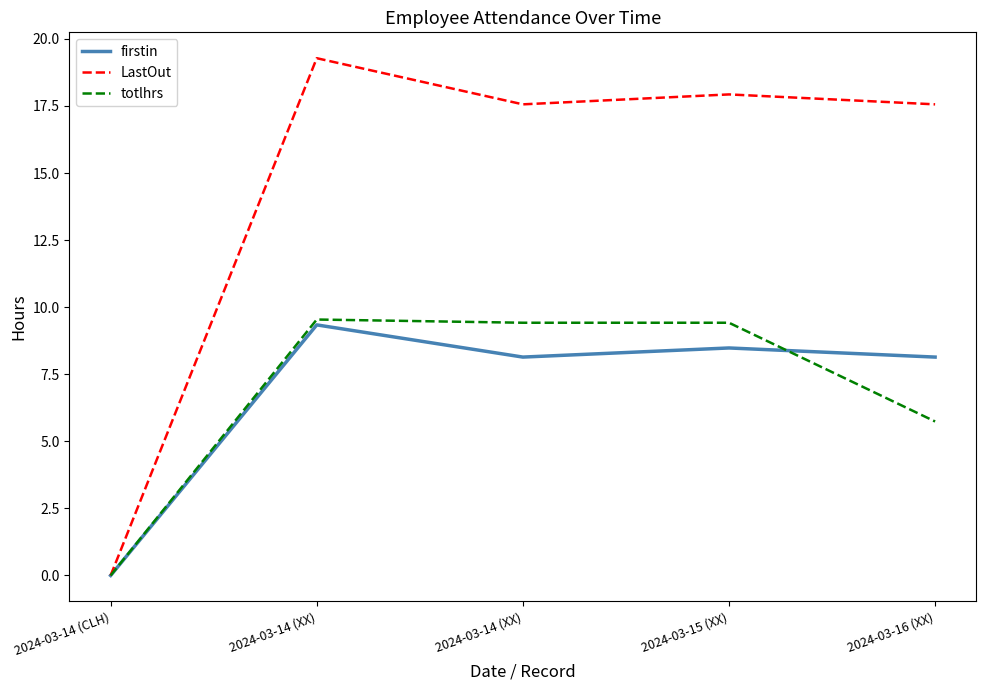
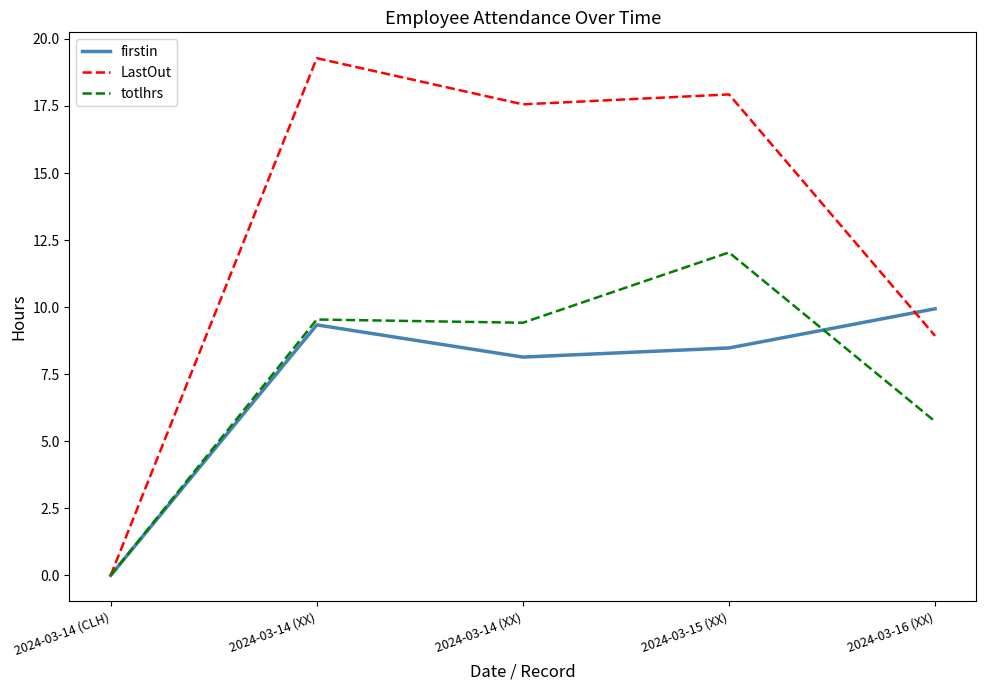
  {
    "firstin": {
      "2024-03-15 (XX)": 8.5,
-     "2024-03-16 (XX)": 8.1
+     "2024-03-16 (XX)": 9.9
    },
    "LastOut": {
      "2024-03-15 (XX)": 17.9,
-     "2024-03-16 (XX)": 17.6
+     "2024-03-16 (XX)": 8.9
    },
    "totlhrs": {
-     "2024-03-15 (XX)": 9.4,
+     "2024-03-15 (XX)": 12.0,
      "2024-03-16 (XX)": 5.7
    }
  }
